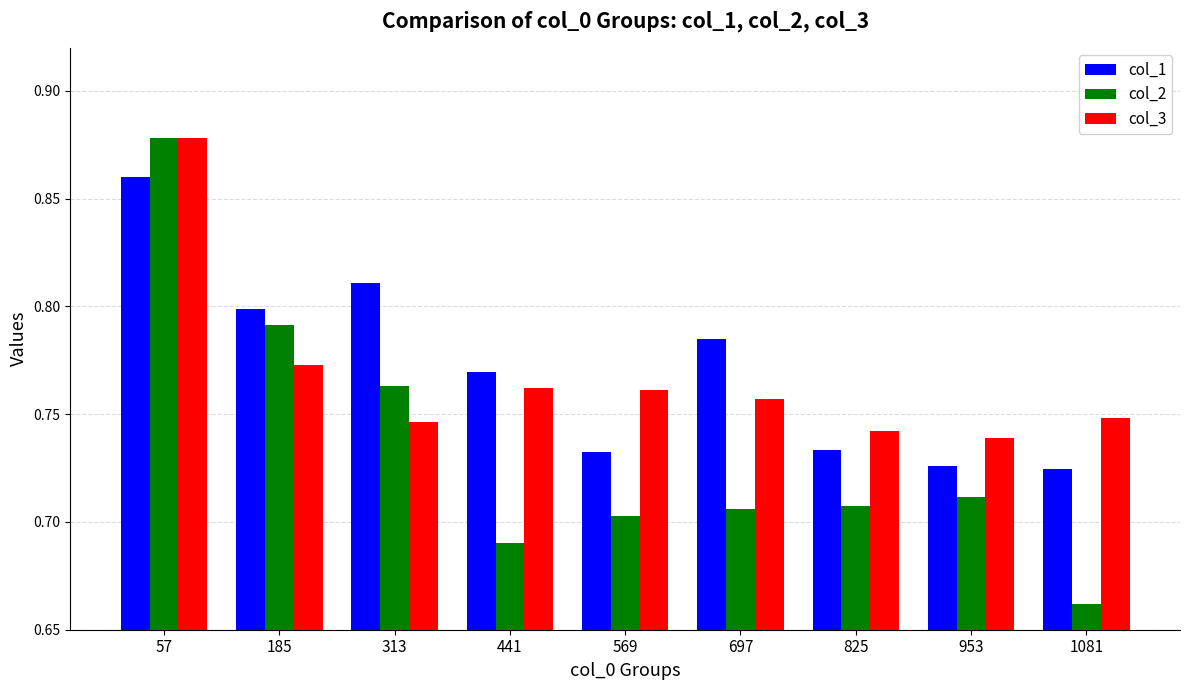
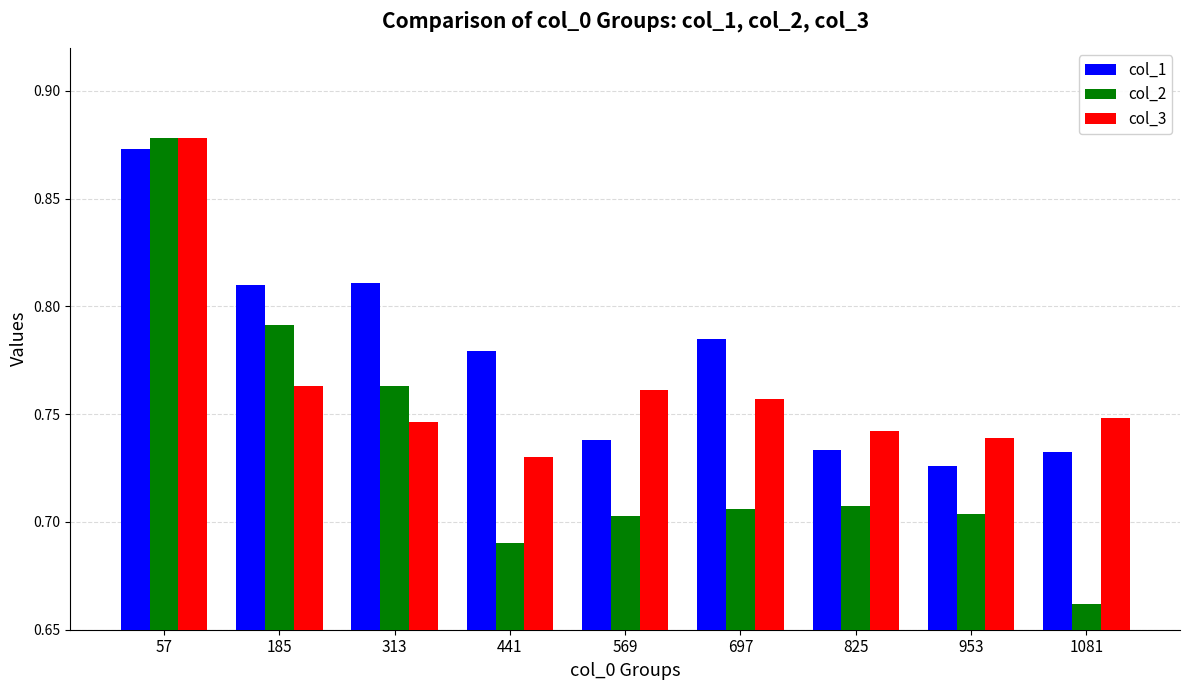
  {
    "col_1": {
-     "57": 0.860,
-     "185": 0.799,
+     "57": 0.873,
+     "185": 0.810,
      "313": 0.811,
-     "441": 0.770,
-     "569": 0.732,
+     "441": 0.779,
+     "569": 0.738,
      "697": 0.785,
      "825": 0.734,
      "953": 0.726,
-     "1081": 0.725
+     "1081": 0.732
    },
    "col_2": {
      "57": 0.878,
      "185": 0.792,
      "313": 0.763,
      "441": 0.690,
      "569": 0.703,
      "697": 0.706,
      "825": 0.707,
-     "953": 0.712,
+     "953": 0.704,
      "1081": 0.662
    },
    "col_3": {
      "57": 0.878,
-     "185": 0.773,
+     "185": 0.763,
      "313": 0.746,
-     "441": 0.762,
+     "441": 0.730,
      "569": 0.761,
      "697": 0.757,
      "825": 0.742,
      "953": 0.739,
      "1081": 0.748
    }
  }
